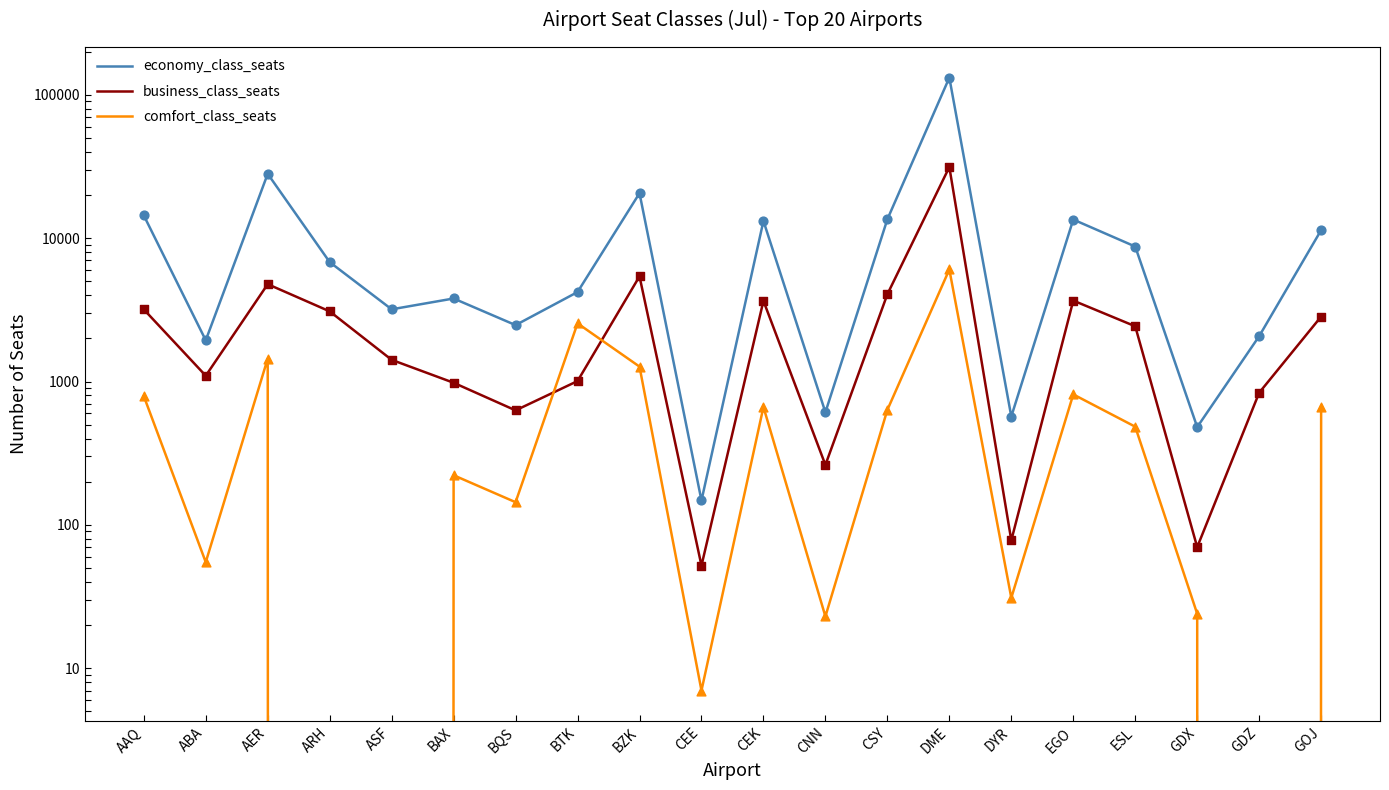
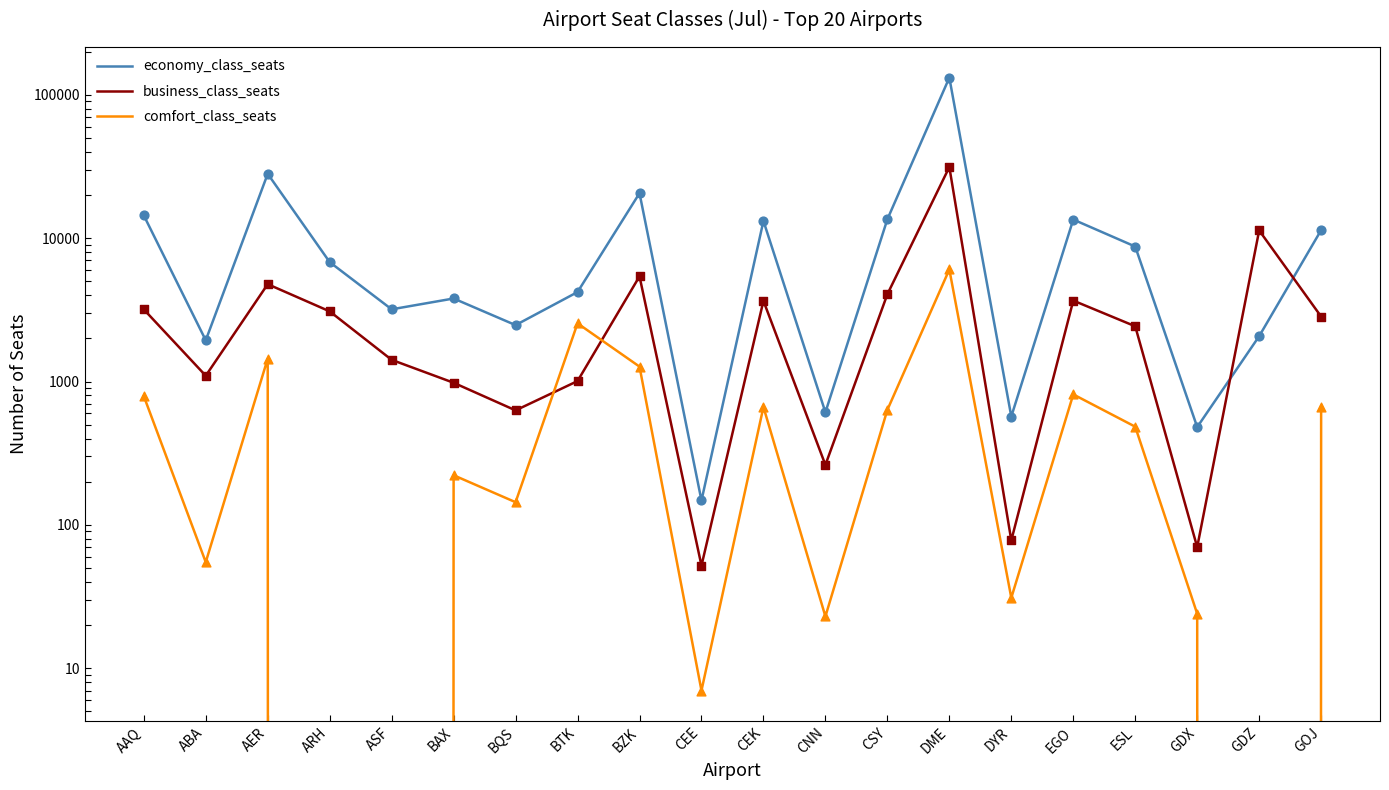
  {
    "economy_class_seats": {
      "AAQ": 14000,
      "ABA": 1900,
      "AER": 28000,
      "ARH": 7000,
      "ASF": 3200,
      "BAX": 3800,
      "BQS": 2500,
      "BTK": 4200,
      "BZK": 21000,
      "CEE": 150,
      "CEK": 13000,
      "CNN": 610,
      "CSY": 14000,
      "DME": 130000,
      "DYR": 570,
      "EGO": 13000,
      "ESL": 9000,
      "GDX": 480,
      "GDZ": 2100,
      "GOJ": 11000
    },
    "business_class_seats": {
      "AAQ": 3200,
      "ABA": 1100,
      "AER": 4800,
      "ARH": 3100,
      "ASF": 1400,
      "BAX": 1000,
      "BQS": 600,
      "BTK": 1000,
      "BZK": 5400,
      "CEE": 52,
      "CEK": 3700,
      "CNN": 260,
      "CSY": 4100,
      "DME": 31000,
      "DYR": 80,
      "EGO": 3700,
      "ESL": 2400,
      "GDX": 70,
-     "GDZ": 800,
+     "GDZ": 11000,
      "GOJ": 2800
    },
    "comfort_class_seats": {
      "AAQ": 800,
      "ABA": 55,
      "AER": 1400,
      "BAX": 220,
      "BQS": 140,
      "BTK": 2500,
      "BZK": 1300,
      "CEE": 7,
      "CEK": 700,
      "CNN": 23,
      "CSY": 600,
      "DME": 6000,
      "DYR": 31,
      "EGO": 800,
      "ESL": 480,
      "GDX": 24,
      "GOJ": 700
    }
  }
